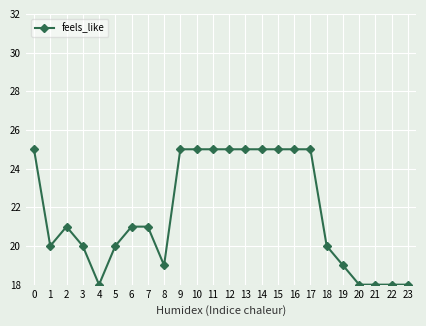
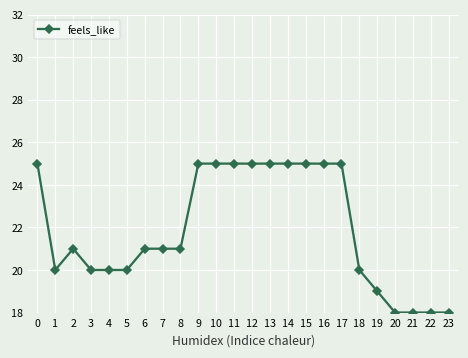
  {
    "0": 25,
    "1": 20,
    "2": 21,
    "3": 20,
-   "4": 18,
+   "4": 20,
    "5": 20,
    "6": 21,
    "7": 21,
-   "8": 19,
+   "8": 21,
    "9": 25,
    "10": 25,
    "11": 25,
    "12": 25,
    "13": 25,
    "14": 25,
    "15": 25,
    "16": 25,
    "17": 25,
    "18": 20,
    "19": 19,
    "20": 18,
    "21": 18,
    "22": 18,
    "23": 18
  }
